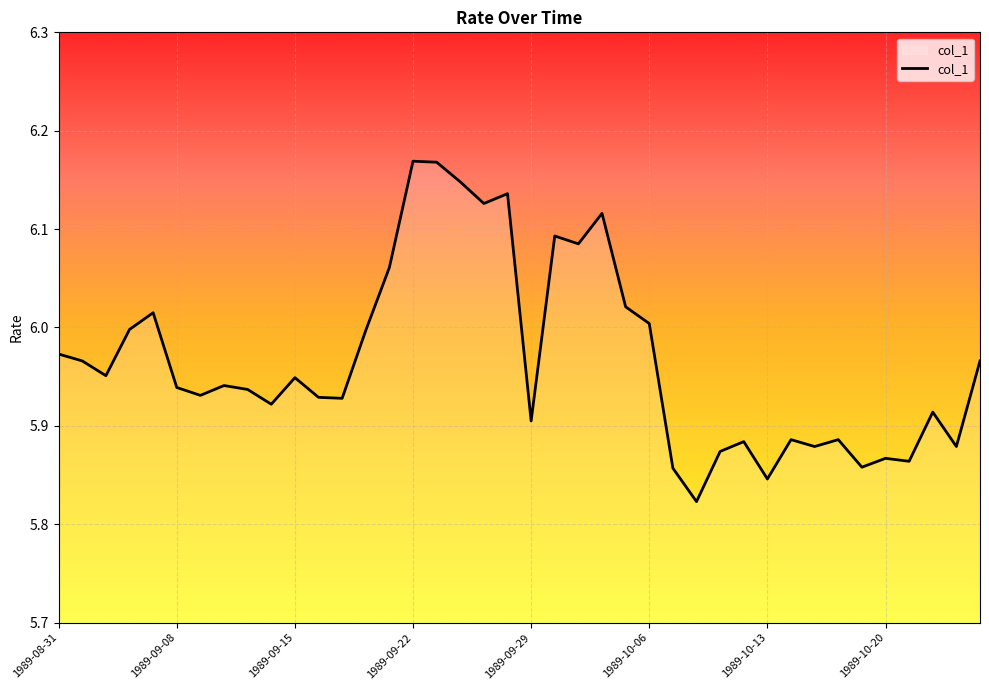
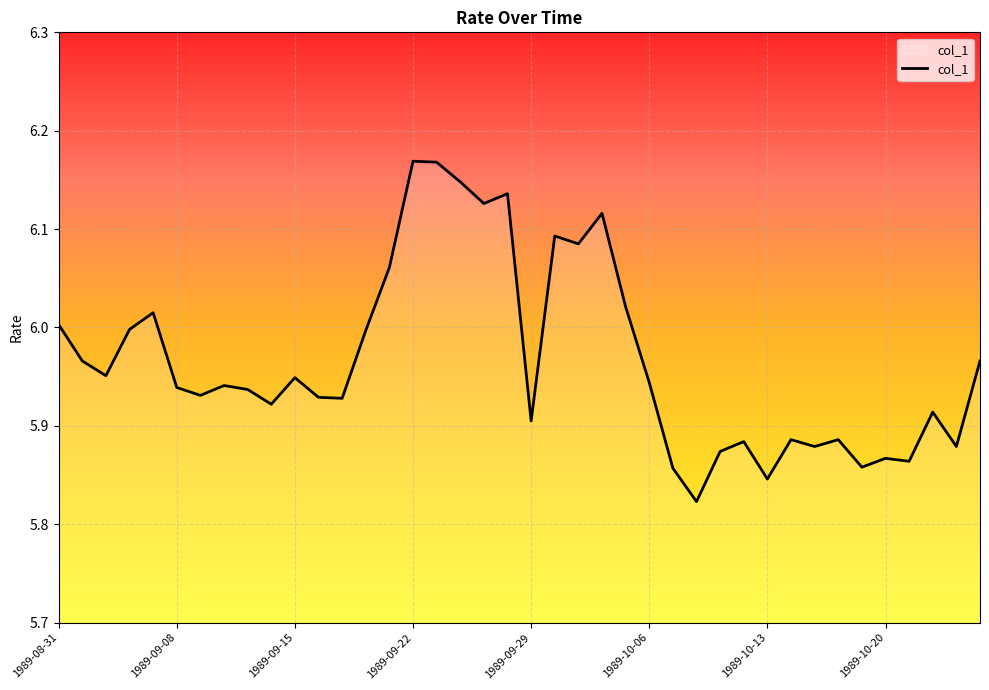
  {
-   "1989-08-31": 5.97,
+   "1989-08-31": 6.00,
    "1989-09-08": 5.94,
    "1989-09-15": 5.95,
    "1989-09-22": 6.17,
    "1989-09-29": 5.91,
-   "1989-10-06": 6.00,
+   "1989-10-06": 5.94,
    "1989-10-13": 5.85,
    "1989-10-20": 5.87
  }
